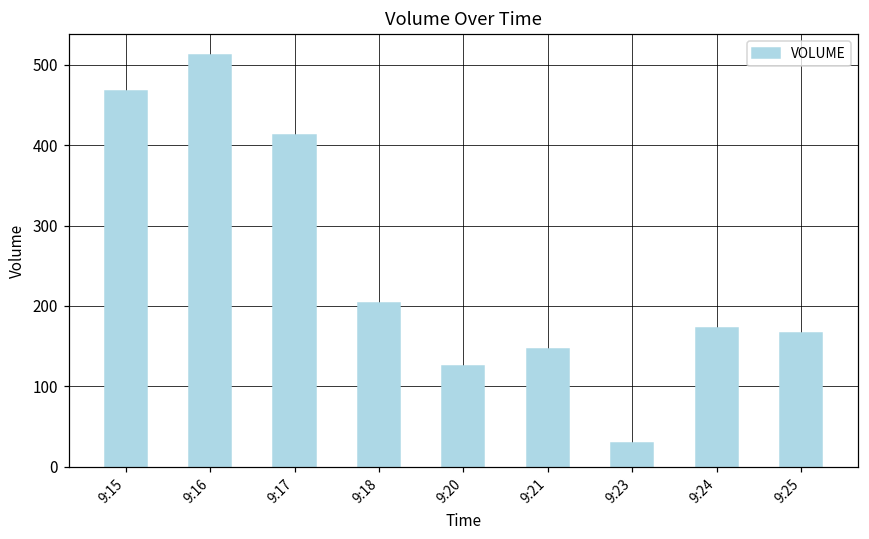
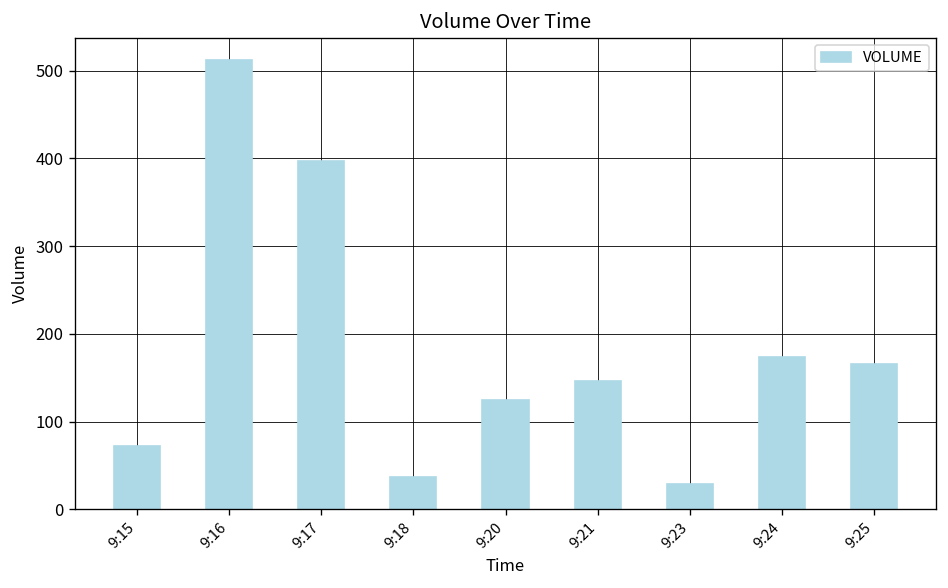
  {
-   "9:15": 470,
+   "9:15": 70,
    "9:16": 510,
-   "9:17": 410,
-   "9:18": 200,
+   "9:17": 400,
+   "9:18": 40,
    "9:20": 130,
    "9:21": 150,
    "9:23": 30,
    "9:24": 170,
    "9:25": 170
  }
